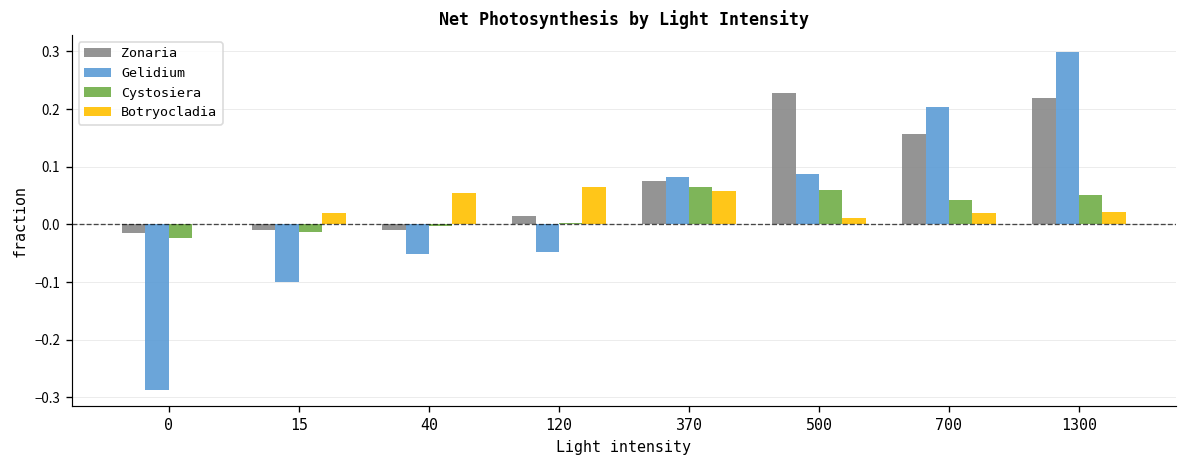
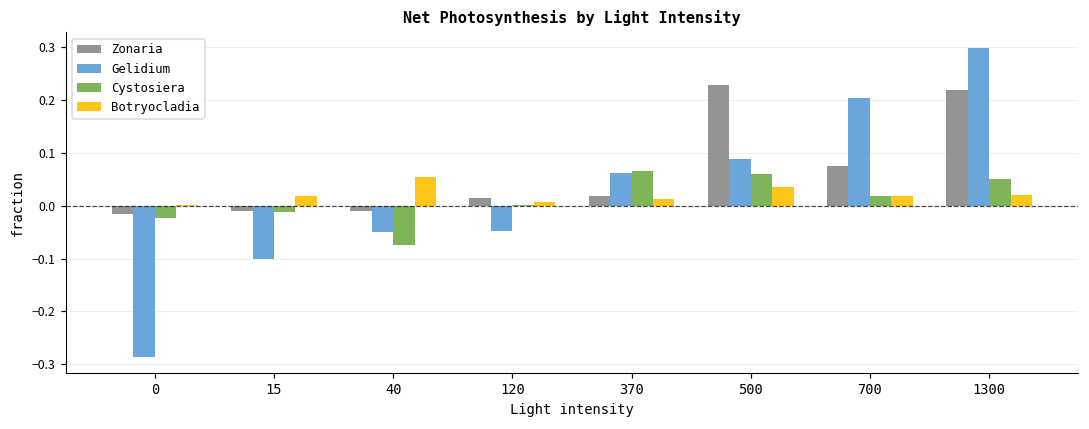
  {
    "Zonaria": {
      "0": -0.02,
      "15": -0.01,
      "40": -0.01,
      "120": 0.01,
-     "370": 0.08,
+     "370": 0.02,
      "500": 0.23,
-     "700": 0.16,
+     "700": 0.07,
      "1300": 0.22
    },
    "Gelidium": {
      "0": -0.29,
      "15": -0.10,
      "40": -0.05,
      "120": -0.05,
-     "370": 0.08,
+     "370": 0.06,
      "500": 0.09,
      "700": 0.20,
      "1300": 0.30
    },
    "Cystosiera": {
      "0": -0.02,
      "15": -0.01,
-     "40": 0.00,
+     "40": -0.07,
      "370": 0.07,
      "500": 0.06,
-     "700": 0.04,
+     "700": 0.02,
      "1300": 0.05
    },
    "Botryocladia": {
      "15": 0.02,
      "40": 0.05,
-     "120": 0.06,
-     "370": 0.06,
-     "500": 0.01,
+     "120": 0.01,
+     "370": 0.01,
+     "500": 0.03,
      "700": 0.02,
      "1300": 0.02
    }
  }
